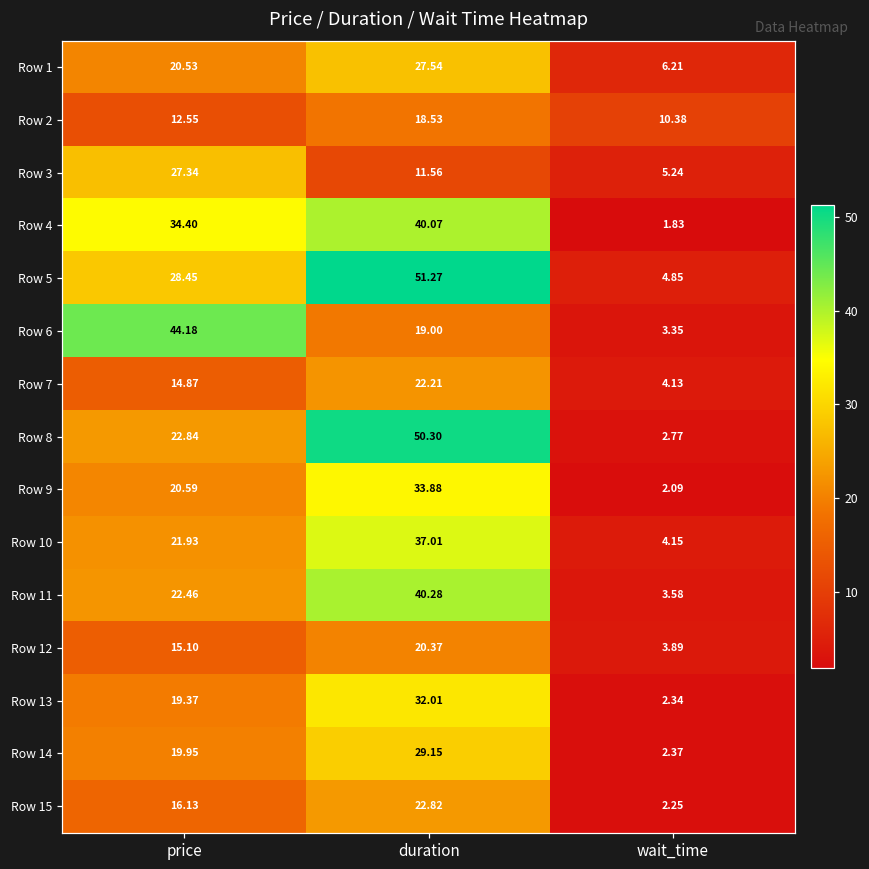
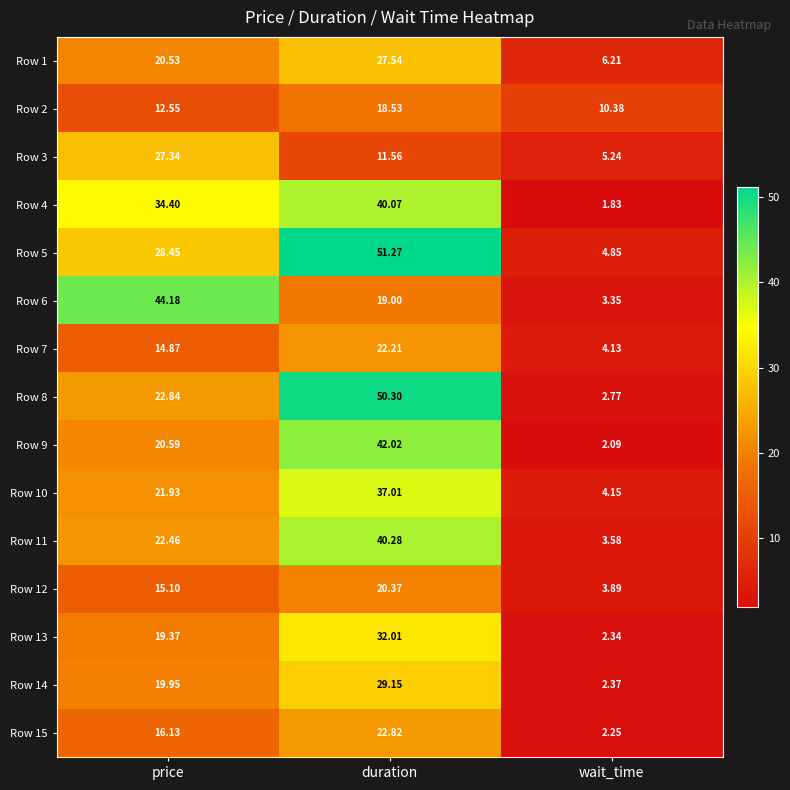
  {
    "Row 1": {
      "price": 20.53,
      "duration": 27.54,
      "wait_time": 6.21
    },
    "Row 2": {
      "price": 12.55,
      "duration": 18.53,
      "wait_time": 10.38
    },
    "Row 3": {
      "price": 27.34,
      "duration": 11.56,
      "wait_time": 5.24
    },
    "Row 4": {
      "price": 34.40,
      "duration": 40.07,
      "wait_time": 1.83
    },
    "Row 5": {
      "price": 28.45,
      "duration": 51.27,
      "wait_time": 4.85
    },
    "Row 6": {
      "price": 44.18,
      "duration": 19.00,
      "wait_time": 3.35
    },
    "Row 7": {
      "price": 14.87,
      "duration": 22.21,
      "wait_time": 4.13
    },
    "Row 8": {
      "price": 22.84,
      "duration": 50.30,
      "wait_time": 2.77
    },
    "Row 9": {
      "price": 20.59,
-     "duration": 33.88,
+     "duration": 42.02,
      "wait_time": 2.09
    },
    "Row 10": {
      "price": 21.93,
      "duration": 37.01,
      "wait_time": 4.15
    },
    "Row 11": {
      "price": 22.46,
      "duration": 40.28,
      "wait_time": 3.58
    },
    "Row 12": {
      "price": 15.10,
      "duration": 20.37,
      "wait_time": 3.89
    },
    "Row 13": {
      "price": 19.37,
      "duration": 32.01,
      "wait_time": 2.34
    },
    "Row 14": {
      "price": 19.95,
      "duration": 29.15,
      "wait_time": 2.37
    },
    "Row 15": {
      "price": 16.13,
      "duration": 22.82,
      "wait_time": 2.25
    }
  }
